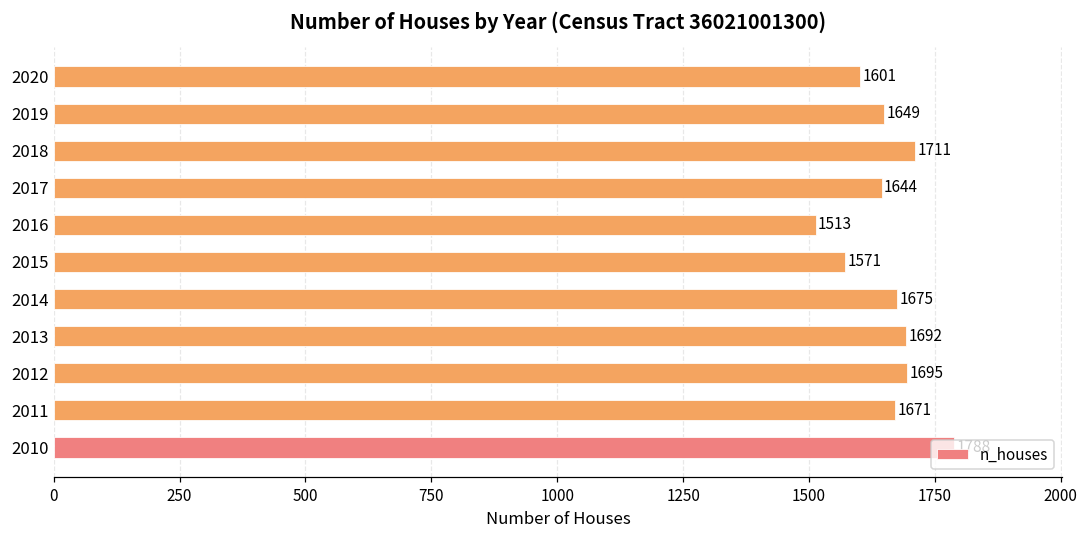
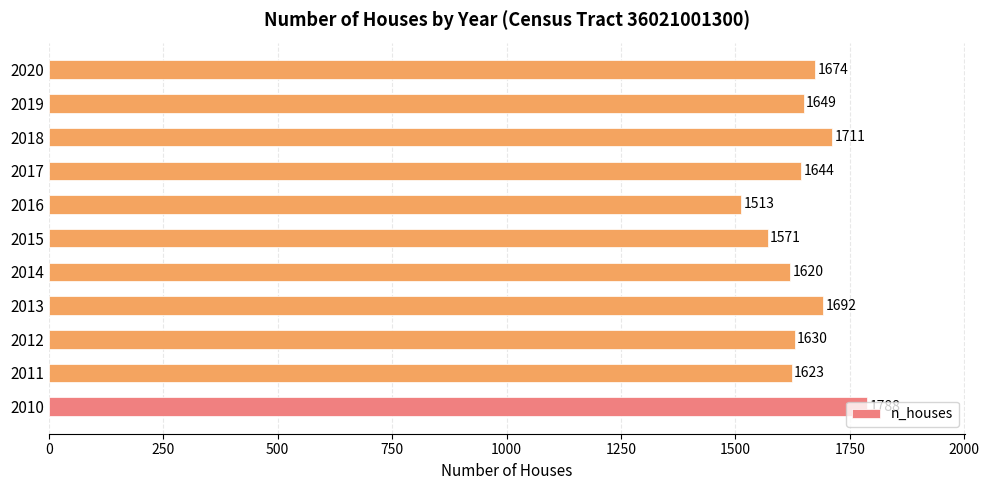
  {
-   "2020": 1601,
+   "2020": 1674,
    "2019": 1649,
    "2018": 1711,
    "2017": 1644,
    "2016": 1513,
    "2015": 1571,
-   "2014": 1675,
+   "2014": 1620,
    "2013": 1692,
-   "2012": 1695,
-   "2011": 1671
+   "2012": 1630,
+   "2011": 1623
  }
